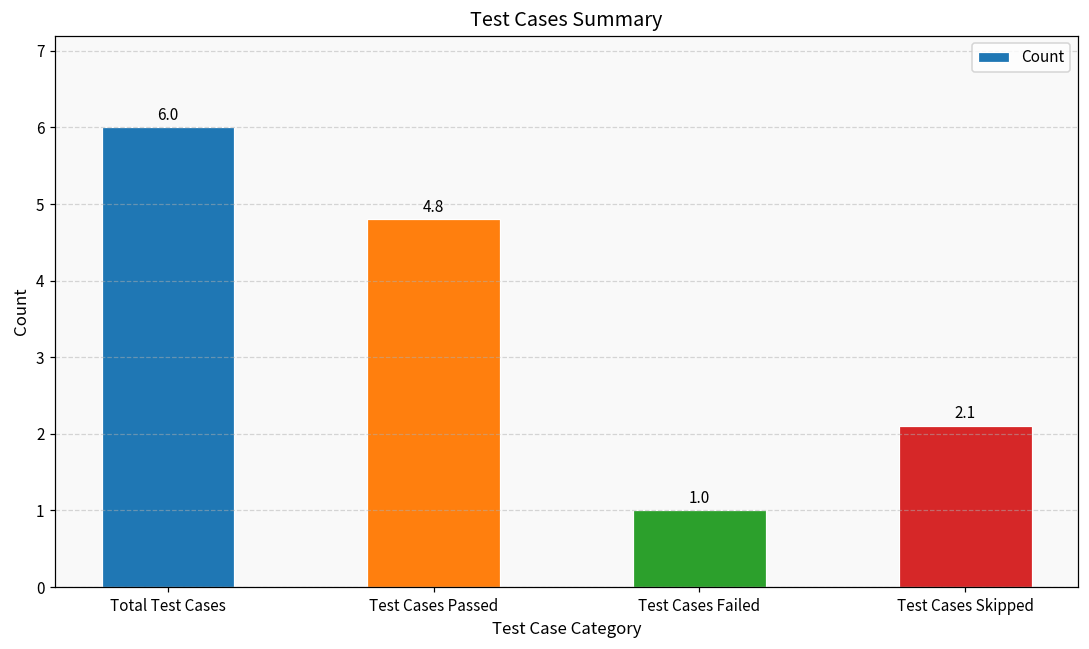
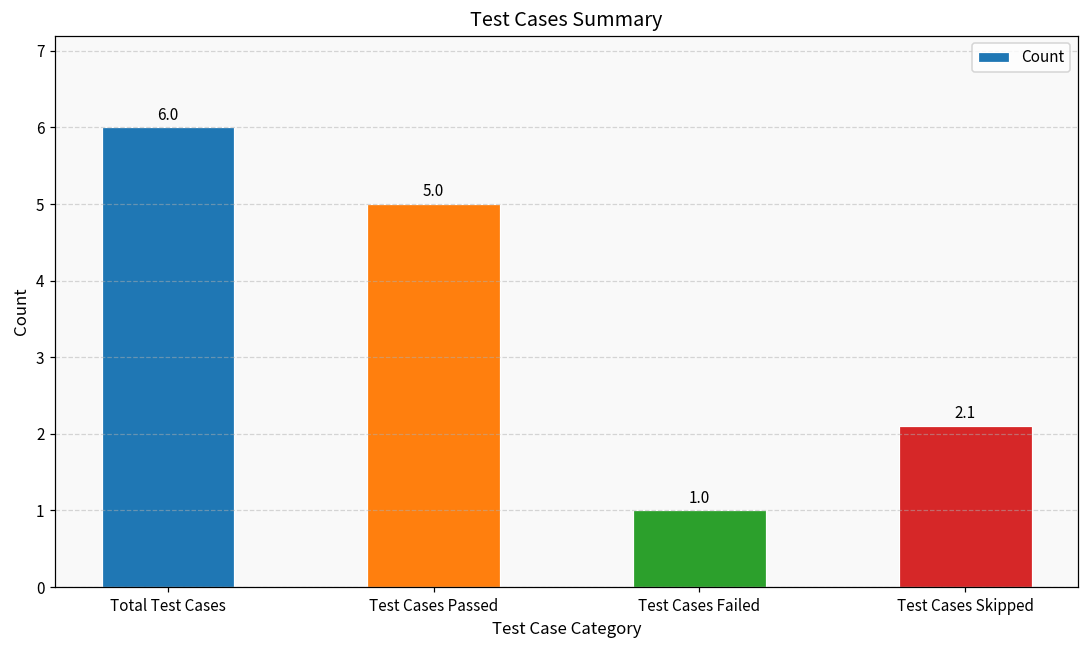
  {
    "Total Test Cases": 6.0,
-   "Test Cases Passed": 4.8,
+   "Test Cases Passed": 5.0,
    "Test Cases Failed": 1.0,
    "Test Cases Skipped": 2.1
  }
